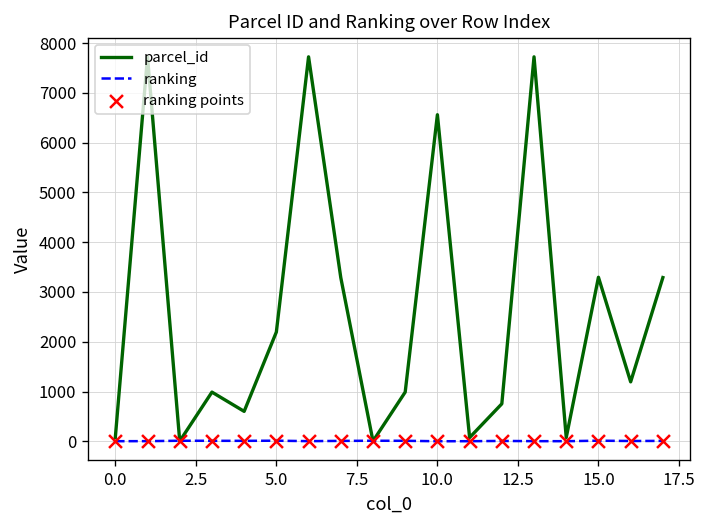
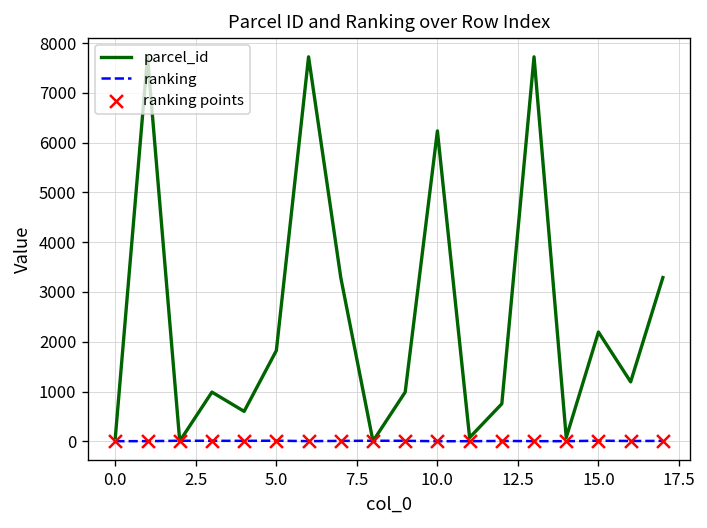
  {
    "parcel_id": {
      "0.0": 100,
-     "5.0": 2200,
-     "10.0": 6600,
-     "15.0": 3300
+     "5.0": 1800,
+     "10.0": 6200,
+     "15.0": 2200
    },
    "ranking points": {
      "0.0": 0,
      "5.0": 0,
      "10.0": 0,
      "15.0": 0
    }
  }
